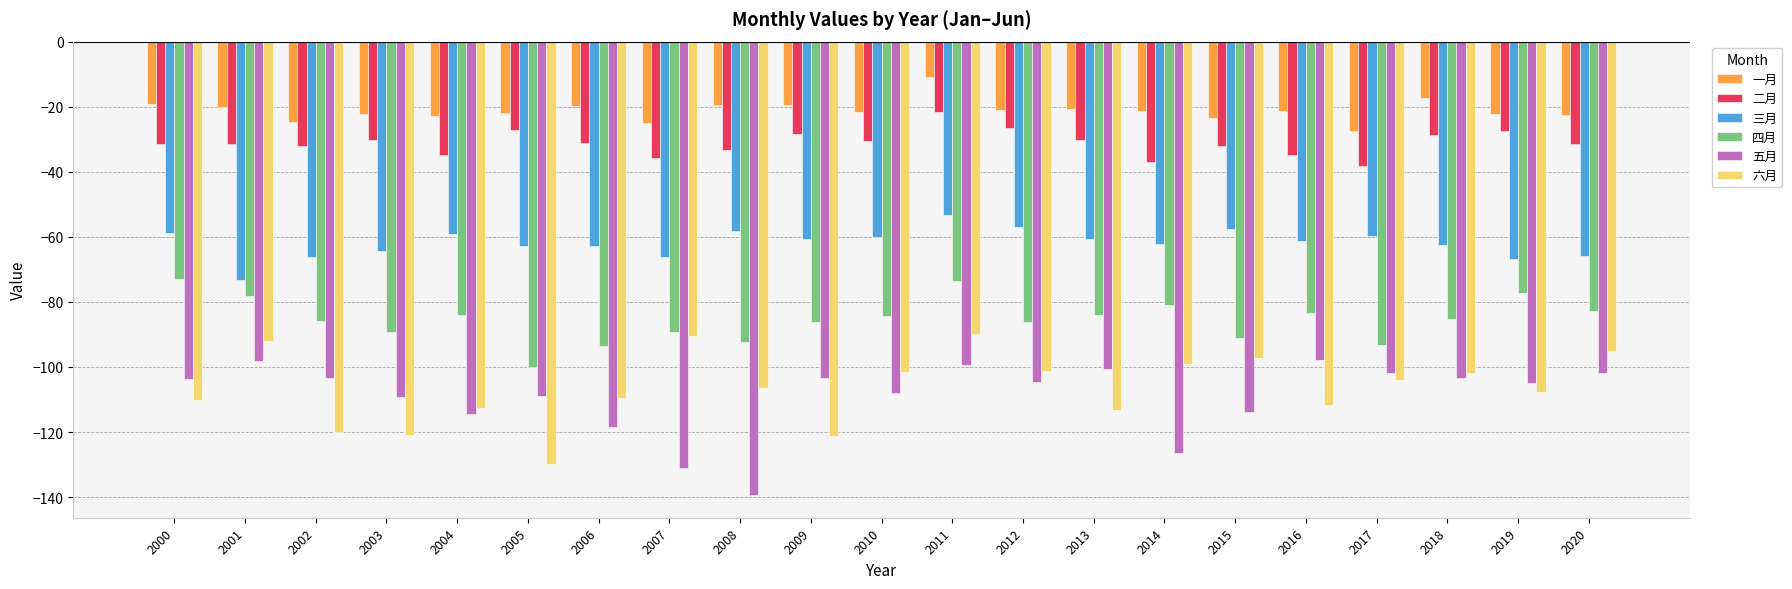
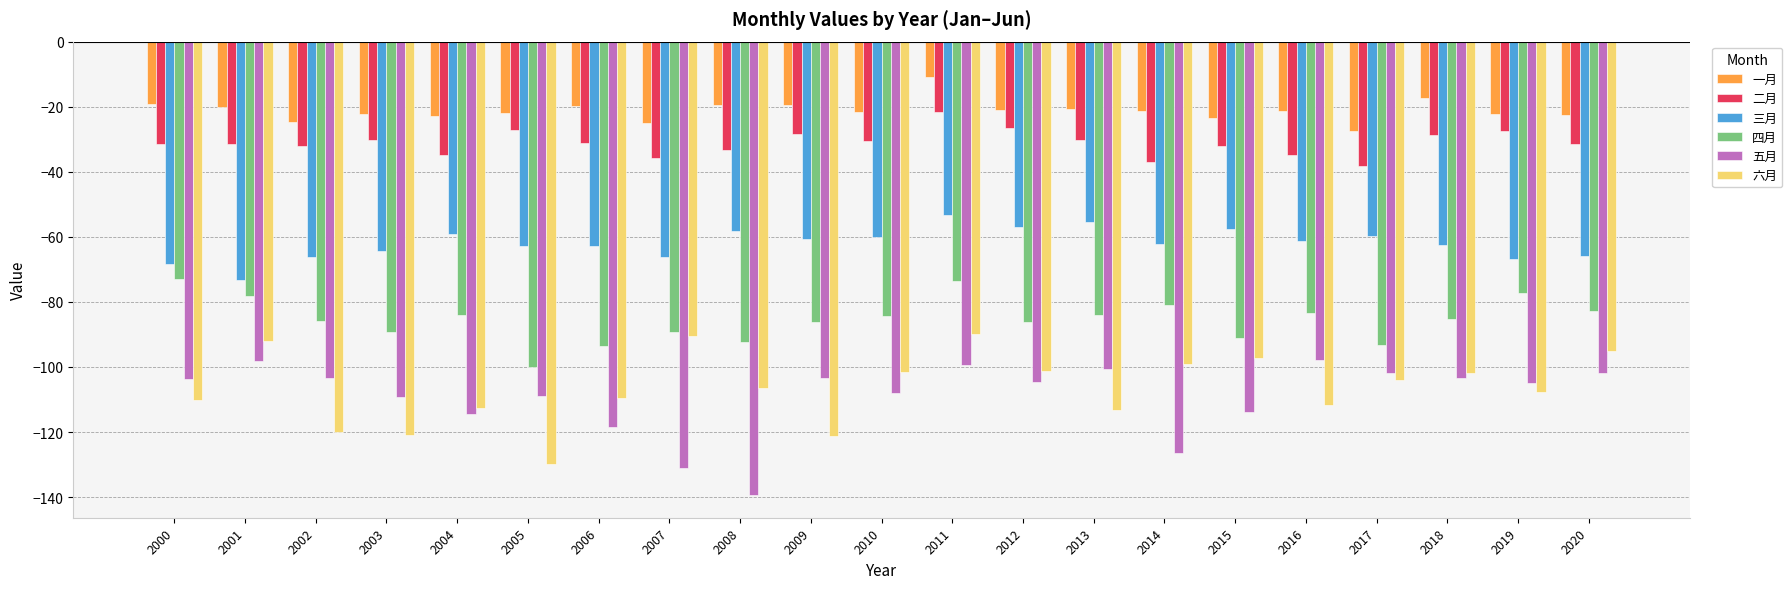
  {
    "一月": {
      "2000": -19,
      "2001": -20,
      "2002": -25,
      "2003": -22,
      "2004": -23,
      "2005": -22,
      "2006": -20,
      "2007": -25,
      "2008": -19,
      "2009": -19,
      "2010": -22,
      "2011": -11,
      "2012": -21,
      "2013": -21,
      "2014": -21,
      "2015": -24,
      "2016": -21,
      "2017": -27,
      "2018": -17,
      "2019": -22,
      "2020": -22
    },
    "二月": {
      "2000": -31,
      "2001": -31,
      "2002": -32,
      "2003": -30,
      "2004": -35,
      "2005": -27,
      "2006": -31,
      "2007": -36,
      "2008": -33,
      "2009": -28,
      "2010": -30,
      "2011": -22,
      "2012": -27,
      "2013": -30,
      "2014": -37,
      "2015": -32,
      "2016": -35,
      "2017": -38,
      "2018": -29,
      "2019": -27,
      "2020": -31
    },
    "三月": {
-     "2000": -59,
+     "2000": -68,
      "2001": -73,
      "2002": -66,
      "2003": -64,
      "2004": -59,
      "2005": -63,
      "2006": -63,
      "2007": -66,
      "2008": -58,
      "2009": -61,
      "2010": -60,
      "2011": -53,
      "2012": -57,
-     "2013": -61,
+     "2013": -55,
      "2014": -62,
      "2015": -58,
      "2016": -61,
      "2017": -60,
      "2018": -62,
      "2019": -67,
      "2020": -66
    },
    "四月": {
      "2000": -73,
      "2001": -78,
      "2002": -86,
      "2003": -89,
      "2004": -84,
      "2005": -100,
      "2006": -94,
      "2007": -89,
      "2008": -92,
      "2009": -86,
      "2010": -84,
      "2011": -74,
      "2012": -86,
      "2013": -84,
      "2014": -81,
      "2015": -91,
      "2016": -83,
      "2017": -93,
      "2018": -85,
      "2019": -77,
      "2020": -83
    },
    "五月": {
      "2000": -104,
      "2001": -98,
      "2002": -103,
      "2003": -109,
      "2004": -114,
      "2005": -109,
      "2006": -118,
      "2007": -131,
      "2008": -139,
      "2009": -103,
      "2010": -108,
      "2011": -99,
      "2012": -105,
      "2013": -101,
      "2014": -127,
      "2015": -114,
      "2016": -98,
      "2017": -102,
      "2018": -104,
      "2019": -105,
      "2020": -102
    },
    "六月": {
      "2000": -110,
      "2001": -92,
      "2002": -120,
      "2003": -121,
      "2004": -113,
      "2005": -130,
      "2006": -109,
      "2007": -90,
      "2008": -107,
      "2009": -121,
      "2010": -101,
      "2011": -90,
      "2012": -101,
      "2013": -113,
      "2014": -99,
      "2015": -97,
      "2016": -112,
      "2017": -104,
      "2018": -102,
      "2019": -108,
      "2020": -95
    }
  }
